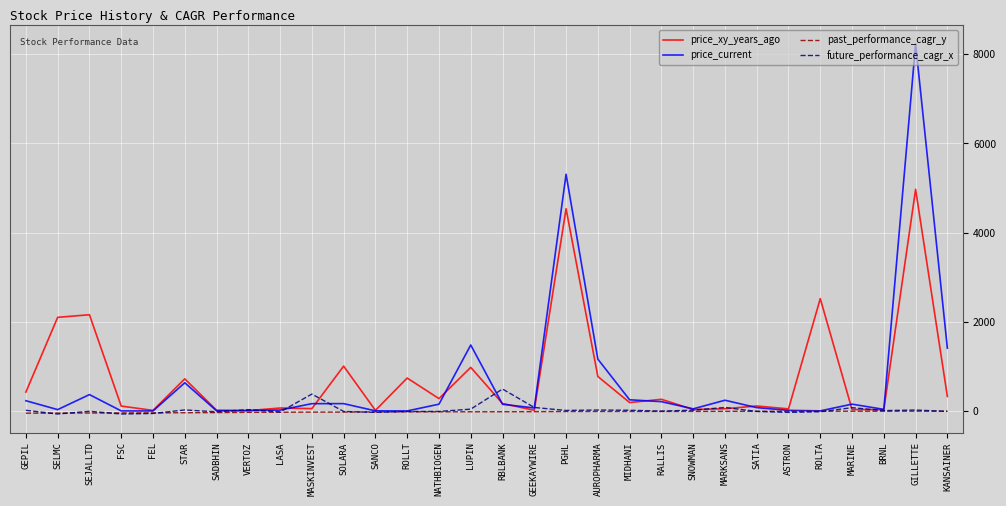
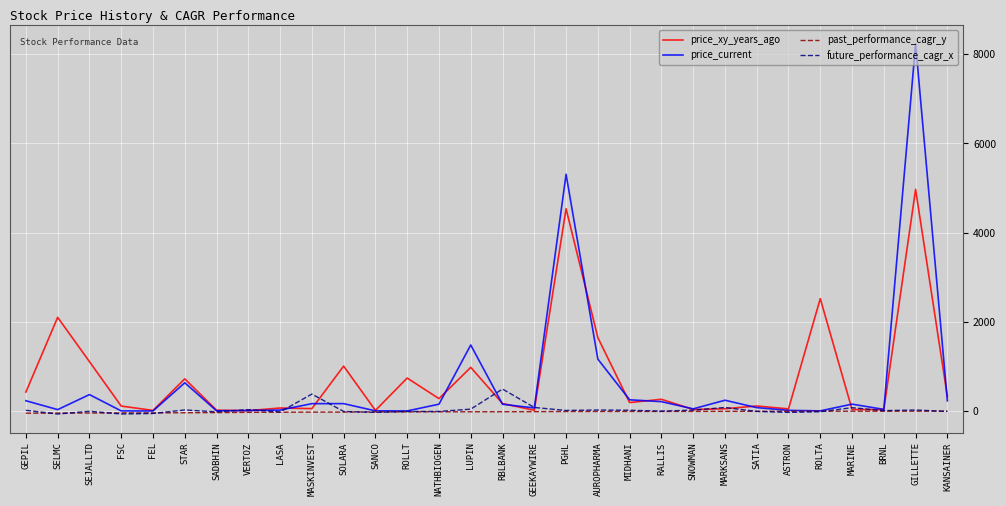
  {
    "price_xy_years_ago": {
      "GEPIL": 400,
      "SELMC": 2100,
-     "SEJALLTD": 2200,
+     "SEJALLTD": 1100,
      "FSC": 100,
      "STAR": 700,
      "MASKINVEST": 100,
      "SOLARA": 1000,
      "ROLLT": 700,
      "NATHBIOGEN": 300,
      "LUPIN": 1000,
      "PGHL": 4500,
-     "AUROPHARMA": 800,
+     "AUROPHARMA": 1600,
      "MIDHANI": 200,
      "ROLTA": 2500,
      "GILLETTE": 5000,
      "KANSAINER": 300
    },
    "price_current": {
      "GEPIL": 200,
      "SELMC": 0,
      "SEJALLTD": 400,
      "STAR": 600,
      "MASKINVEST": 200,
      "SOLARA": 200,
      "NATHBIOGEN": 200,
      "LUPIN": 1500,
      "PGHL": 5300,
      "AUROPHARMA": 1200,
      "MIDHANI": 300,
      "MARKSANS": 200,
      "MARINE": 200,
-     "KANSAINER": 1400
+     "KANSAINER": 200
    },
    "past_performance_cagr_y": {
      "GEPIL": 0,
      "STAR": 0,
      "MASKINVEST": 0,
      "LUPIN": 0,
      "RBLBANK": 0,
      "MARKSANS": 0
    },
    "future_performance_cagr_x": {
      "GEPIL": 0,
      "STAR": 0,
      "MASKINVEST": 400,
      "LUPIN": 0,
      "RBLBANK": 500
    }
  }
